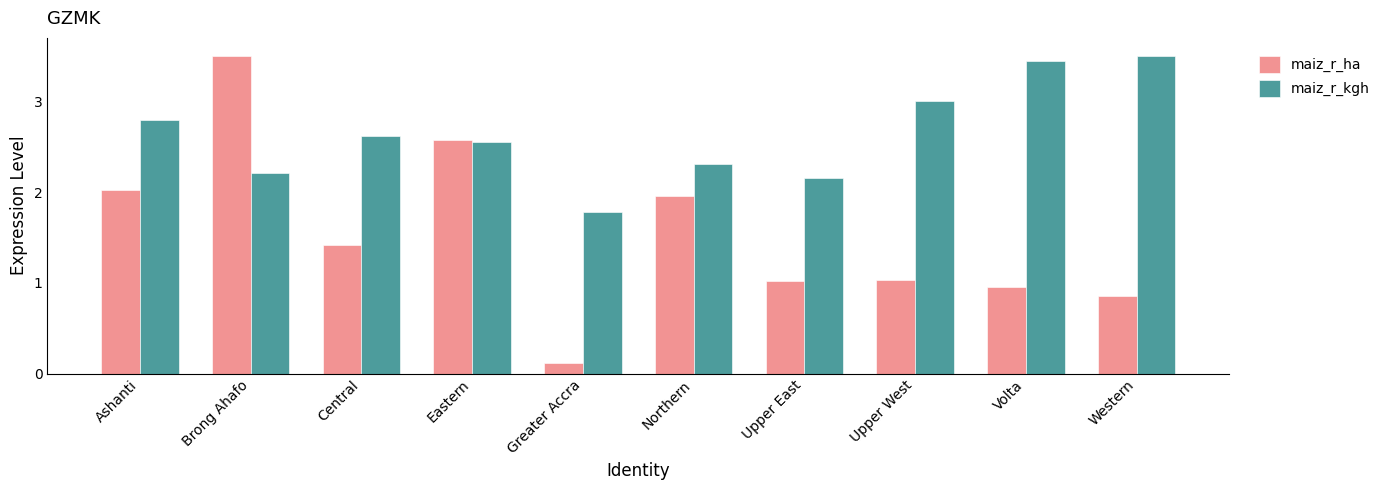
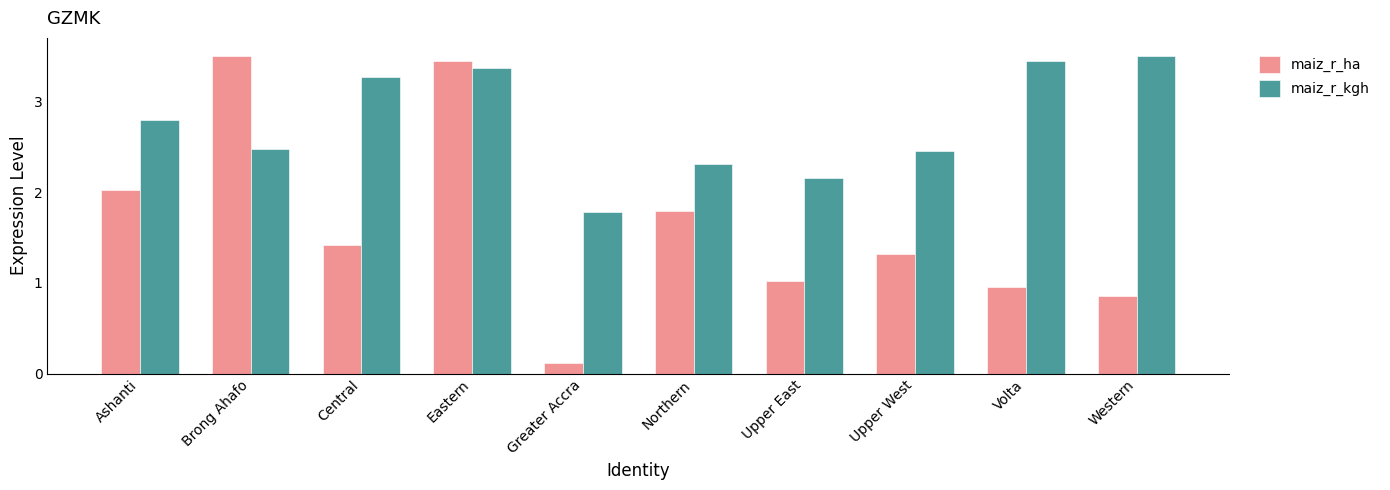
  {
    "maiz_r_ha": {
      "Ashanti": 2.0,
      "Brong Ahafo": 3.5,
      "Central": 1.4,
-     "Eastern": 2.6,
+     "Eastern": 3.4,
      "Greater Accra": 0.1,
-     "Northern": 2.0,
+     "Northern": 1.8,
      "Upper East": 1.0,
-     "Upper West": 1.0,
+     "Upper West": 1.3,
      "Volta": 1.0,
      "Western": 0.9
    },
    "maiz_r_kgh": {
      "Ashanti": 2.8,
-     "Brong Ahafo": 2.2,
-     "Central": 2.6,
-     "Eastern": 2.6,
+     "Brong Ahafo": 2.5,
+     "Central": 3.3,
+     "Eastern": 3.4,
      "Greater Accra": 1.8,
      "Northern": 2.3,
      "Upper East": 2.2,
-     "Upper West": 3.0,
+     "Upper West": 2.5,
      "Volta": 3.4,
      "Western": 3.5
    }
  }
